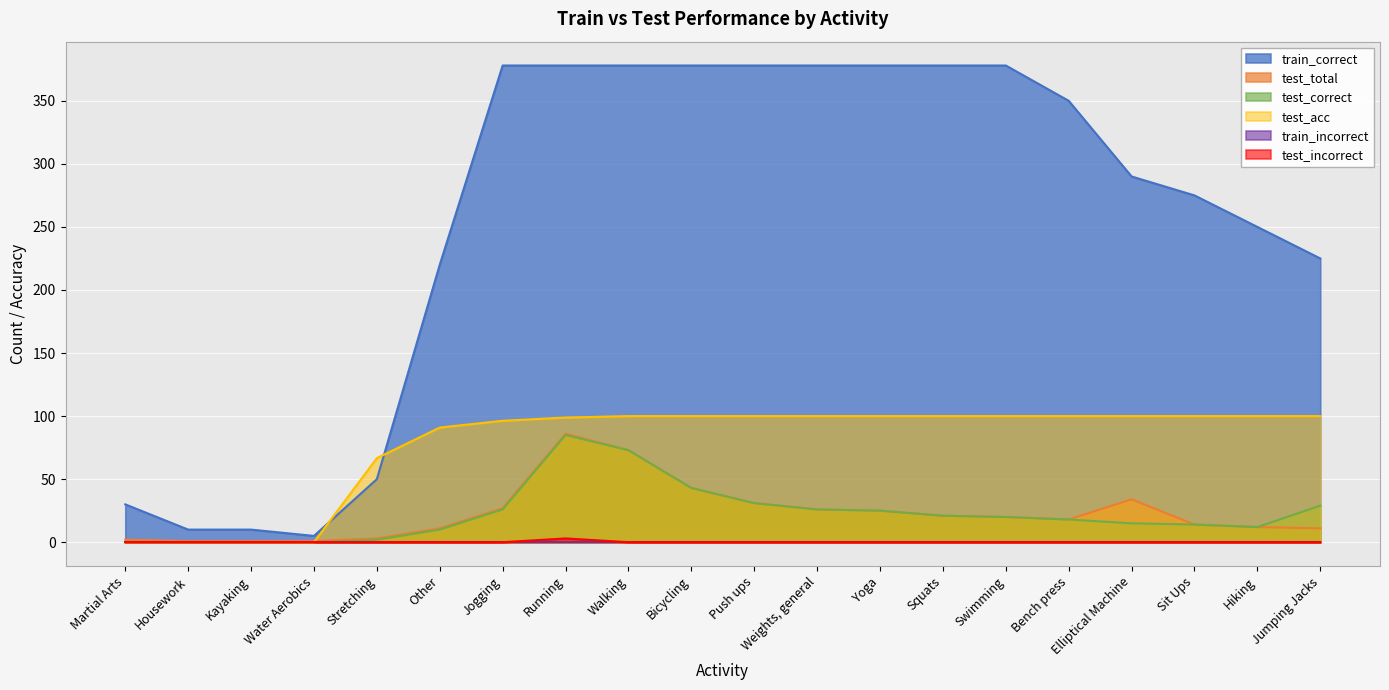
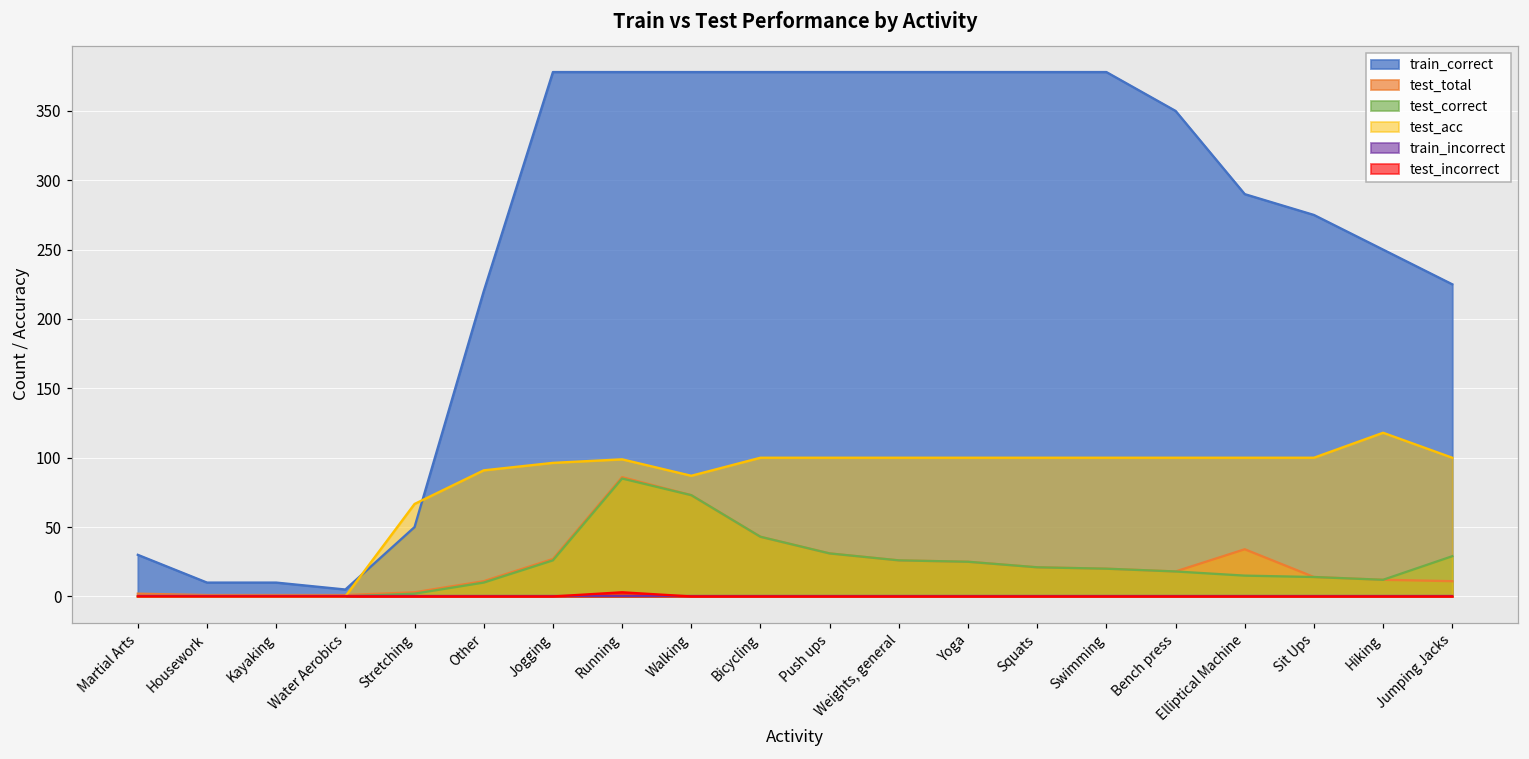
  {
    "train_correct": {
      "Martial Arts": 30,
      "Housework": 10,
      "Kayaking": 10,
      "Water Aerobics": 5,
      "Stretching": 50,
      "Other": 220,
      "Jogging": 378,
      "Running": 378,
      "Walking": 378,
      "Bicycling": 378,
      "Push ups": 378,
      "Weights, general": 378,
      "Yoga": 378,
      "Squats": 378,
      "Swimming": 378,
      "Bench press": 350,
      "Elliptical Machine": 290,
      "Sit Ups": 275,
      "Hiking": 250,
      "Jumping Jacks": 225
    },
    "test_total": {
      "Elliptical Machine": 34,
      "Jumping Jacks": 11
    },
    "test_correct": {
      "Elliptical Machine": 15,
      "Jumping Jacks": 29
    },
    "test_acc": {
      "Stretching": 67,
      "Other": 91,
      "Jogging": 96,
      "Running": 99,
-     "Walking": 100,
+     "Walking": 87,
      "Bicycling": 100,
      "Push ups": 100,
      "Weights, general": 100,
      "Yoga": 100,
      "Squats": 100,
      "Swimming": 100,
      "Bench press": 100,
      "Elliptical Machine": 100,
      "Sit Ups": 100,
-     "Hiking": 100,
+     "Hiking": 118,
      "Jumping Jacks": 100
    },
    "train_incorrect": {
      "Running": 0
    },
    "test_incorrect": {
      "Running": 3
    }
  }
